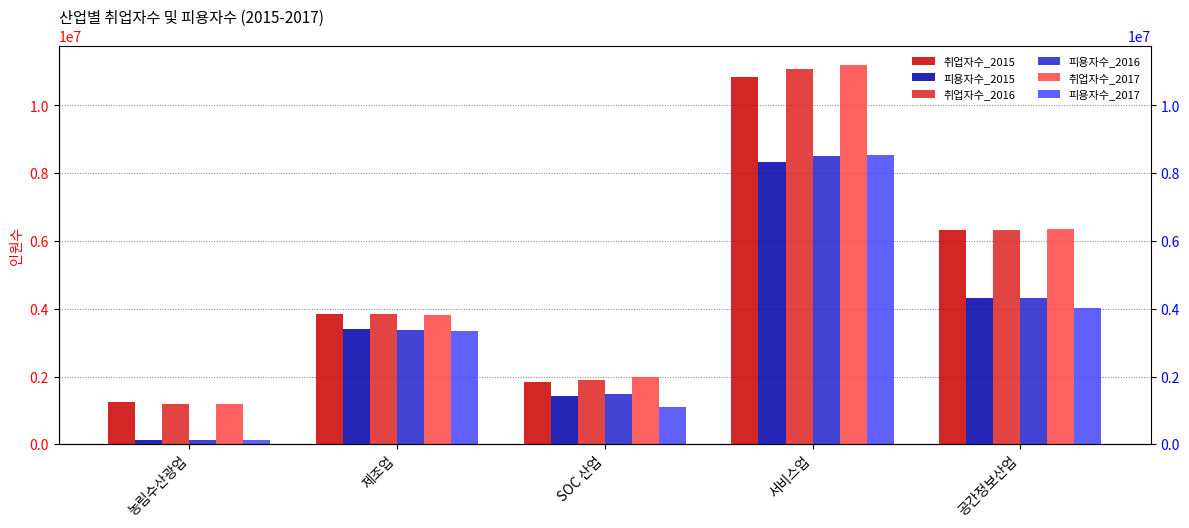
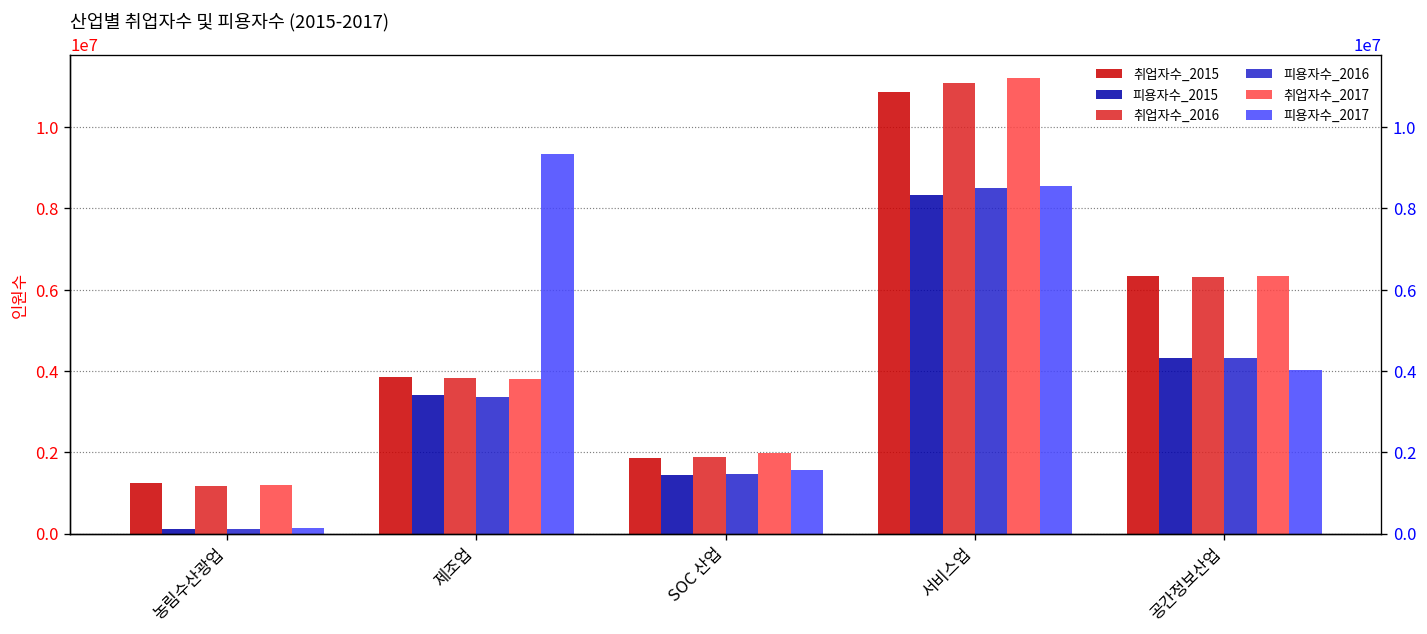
  {
    "피용자수_2017": {
      "농림수산광업": 100000,
-     "제조업": 3300000,
-     "SOC 산업": 1100000,
+     "제조업": 9300000,
+     "SOC 산업": 1600000,
      "서비스업": 8600000,
      "공간정보산업": 4000000
    }
  }
